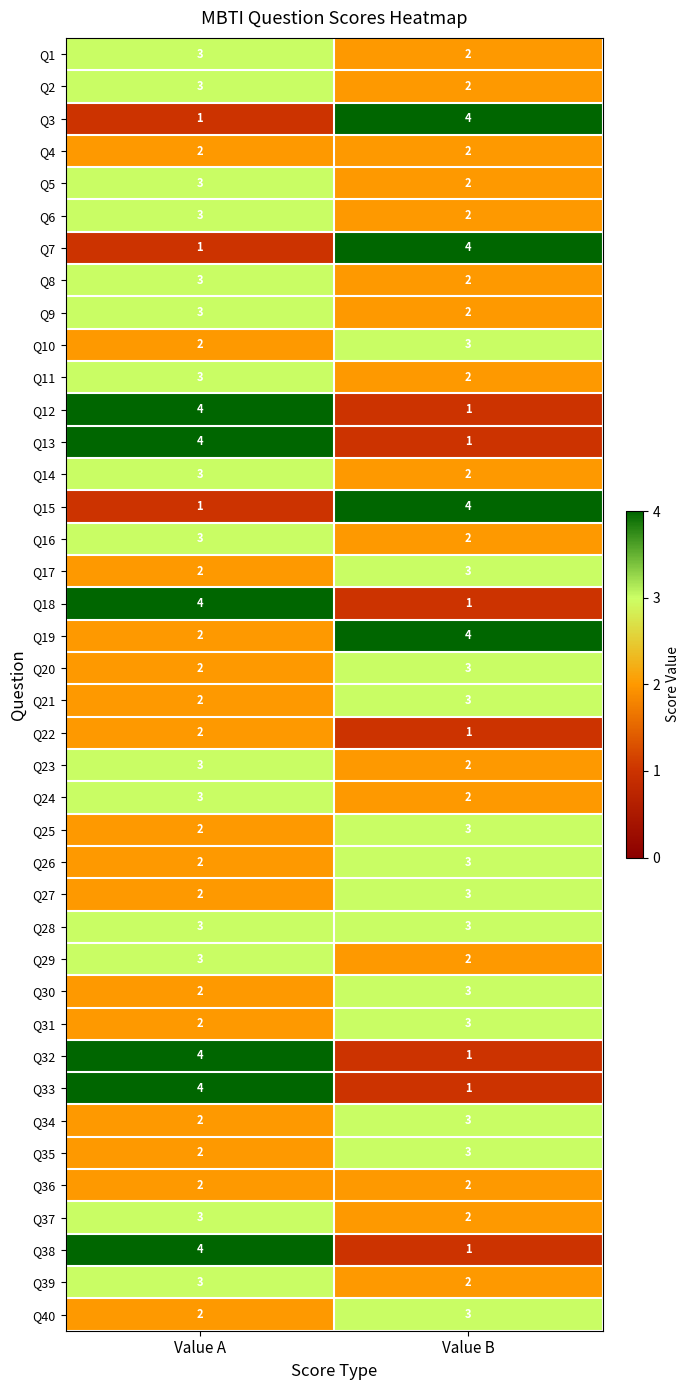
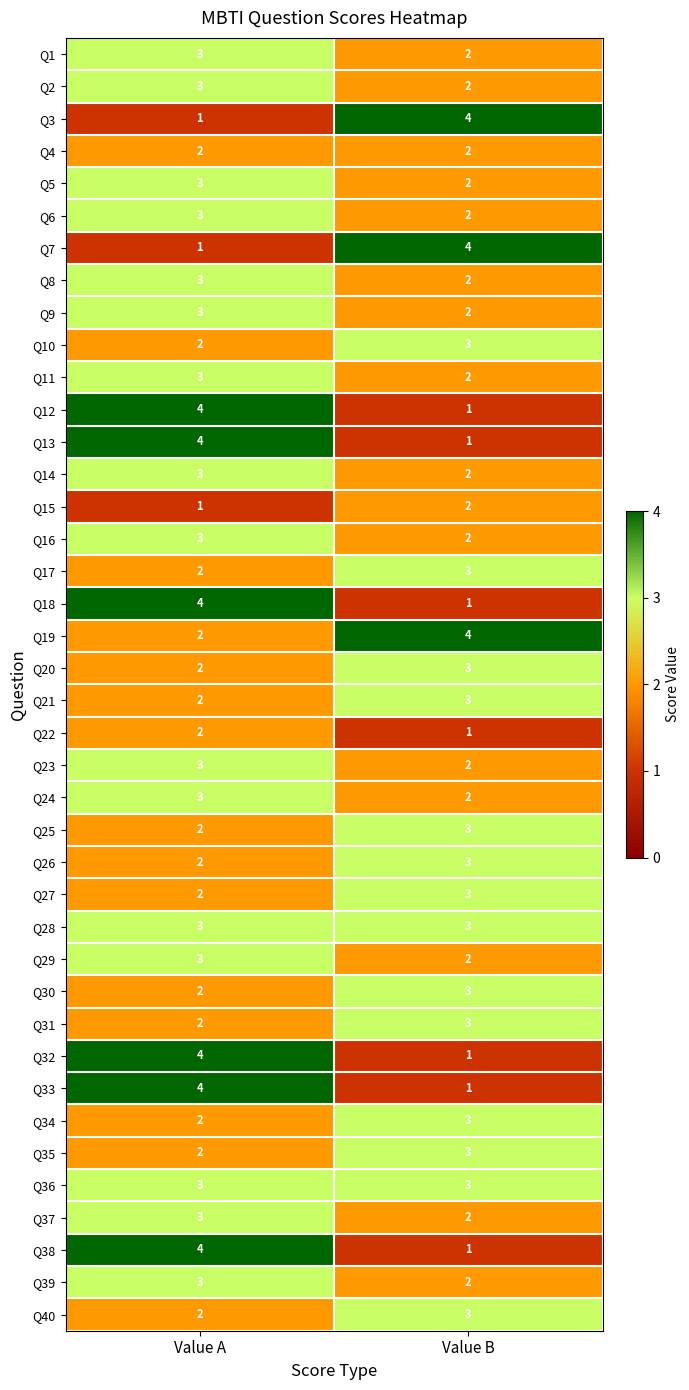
  {
    "Q1": {
      "Value A": 3,
      "Value B": 2
    },
    "Q2": {
      "Value A": 3,
      "Value B": 2
    },
    "Q3": {
      "Value A": 1,
      "Value B": 4
    },
    "Q4": {
      "Value A": 2,
      "Value B": 2
    },
    "Q5": {
      "Value A": 3,
      "Value B": 2
    },
    "Q6": {
      "Value A": 3,
      "Value B": 2
    },
    "Q7": {
      "Value A": 1,
      "Value B": 4
    },
    "Q8": {
      "Value A": 3,
      "Value B": 2
    },
    "Q9": {
      "Value A": 3,
      "Value B": 2
    },
    "Q10": {
      "Value A": 2,
      "Value B": 3
    },
    "Q11": {
      "Value A": 3,
      "Value B": 2
    },
    "Q12": {
      "Value A": 4,
      "Value B": 1
    },
    "Q13": {
      "Value A": 4,
      "Value B": 1
    },
    "Q14": {
      "Value A": 3,
      "Value B": 2
    },
    "Q15": {
      "Value A": 1,
-     "Value B": 4
+     "Value B": 2
    },
    "Q16": {
      "Value A": 3,
      "Value B": 2
    },
    "Q17": {
      "Value A": 2,
      "Value B": 3
    },
    "Q18": {
      "Value A": 4,
      "Value B": 1
    },
    "Q19": {
      "Value A": 2,
      "Value B": 4
    },
    "Q20": {
      "Value A": 2,
      "Value B": 3
    },
    "Q21": {
      "Value A": 2,
      "Value B": 3
    },
    "Q22": {
      "Value A": 2,
      "Value B": 1
    },
    "Q23": {
      "Value A": 3,
      "Value B": 2
    },
    "Q24": {
      "Value A": 3,
      "Value B": 2
    },
    "Q25": {
      "Value A": 2,
      "Value B": 3
    },
    "Q26": {
      "Value A": 2,
      "Value B": 3
    },
    "Q27": {
      "Value A": 2,
      "Value B": 3
    },
    "Q28": {
      "Value A": 3,
      "Value B": 3
    },
    "Q29": {
      "Value A": 3,
      "Value B": 2
    },
    "Q30": {
      "Value A": 2,
      "Value B": 3
    },
    "Q31": {
      "Value A": 2,
      "Value B": 3
    },
    "Q32": {
      "Value A": 4,
      "Value B": 1
    },
    "Q33": {
      "Value A": 4,
      "Value B": 1
    },
    "Q34": {
      "Value A": 2,
      "Value B": 3
    },
    "Q35": {
      "Value A": 2,
      "Value B": 3
    },
    "Q36": {
-     "Value A": 2,
-     "Value B": 2
+     "Value A": 3,
+     "Value B": 3
    },
    "Q37": {
      "Value A": 3,
      "Value B": 2
    },
    "Q38": {
      "Value A": 4,
      "Value B": 1
    },
    "Q39": {
      "Value A": 3,
      "Value B": 2
    },
    "Q40": {
      "Value A": 2,
      "Value B": 3
    }
  }
